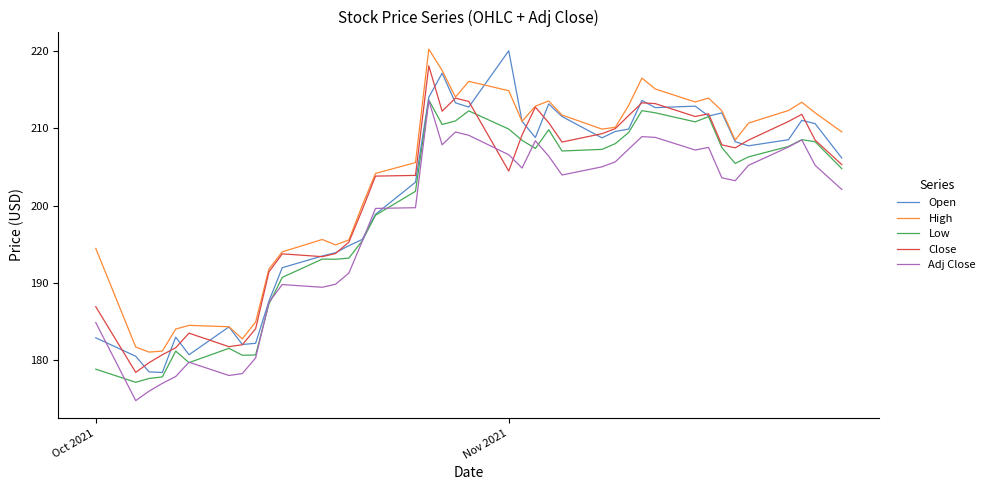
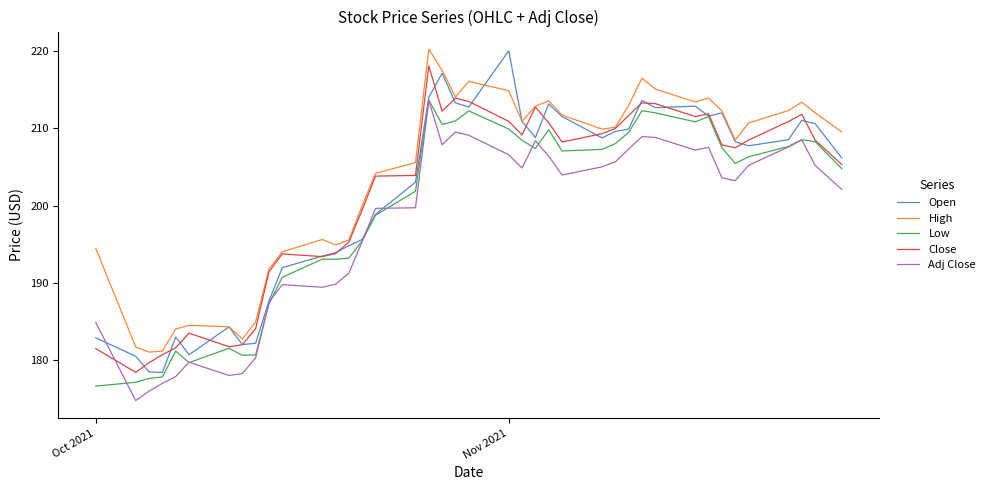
  {
    "Open": {
      "Oct 2021": 183,
      "Nov 2021": 220
    },
    "High": {
      "Oct 2021": 194,
      "Nov 2021": 215
    },
    "Low": {
-     "Oct 2021": 179,
+     "Oct 2021": 177,
      "Nov 2021": 210
    },
    "Close": {
-     "Oct 2021": 187,
-     "Nov 2021": 204
+     "Oct 2021": 181,
+     "Nov 2021": 211
    },
    "Adj Close": {
      "Oct 2021": 185,
      "Nov 2021": 207
    }
  }
